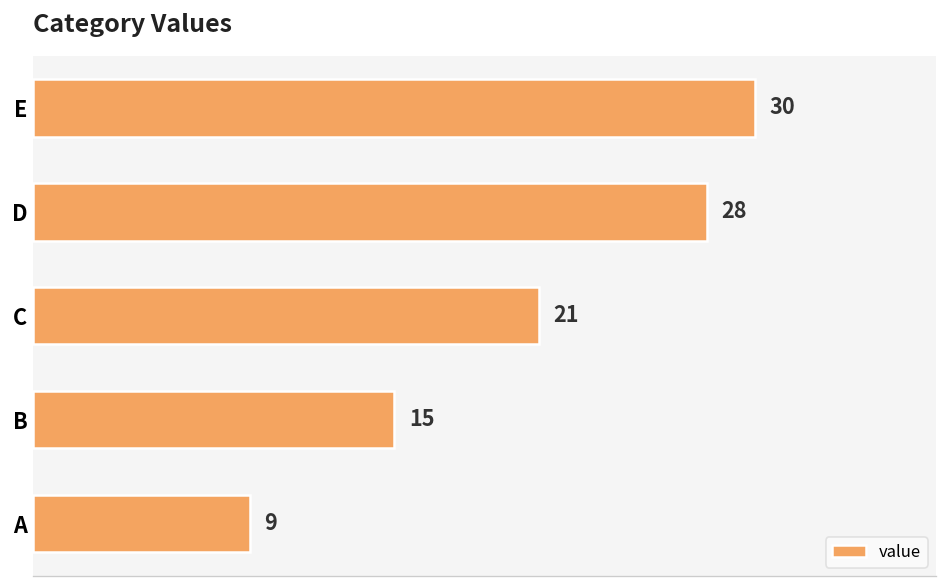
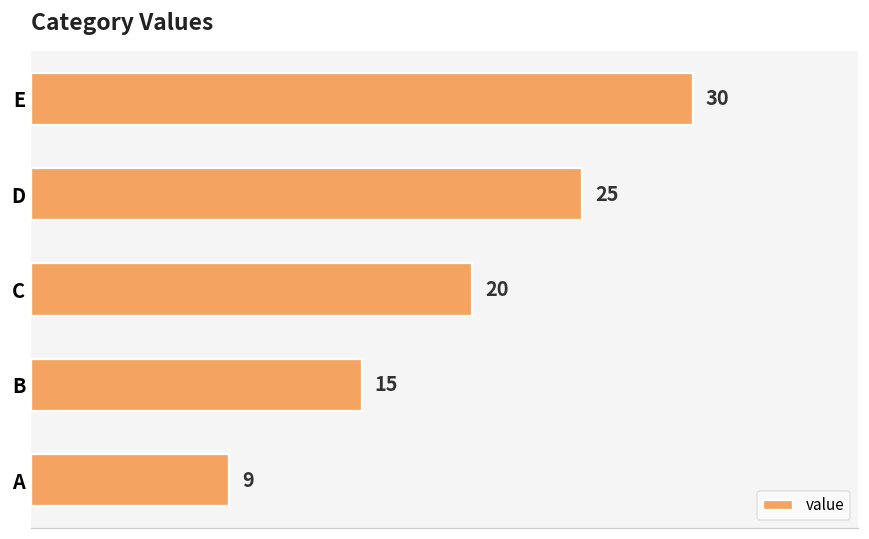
  {
    "E": 30,
-   "D": 28,
-   "C": 21,
+   "D": 25,
+   "C": 20,
    "B": 15,
    "A": 9
  }
